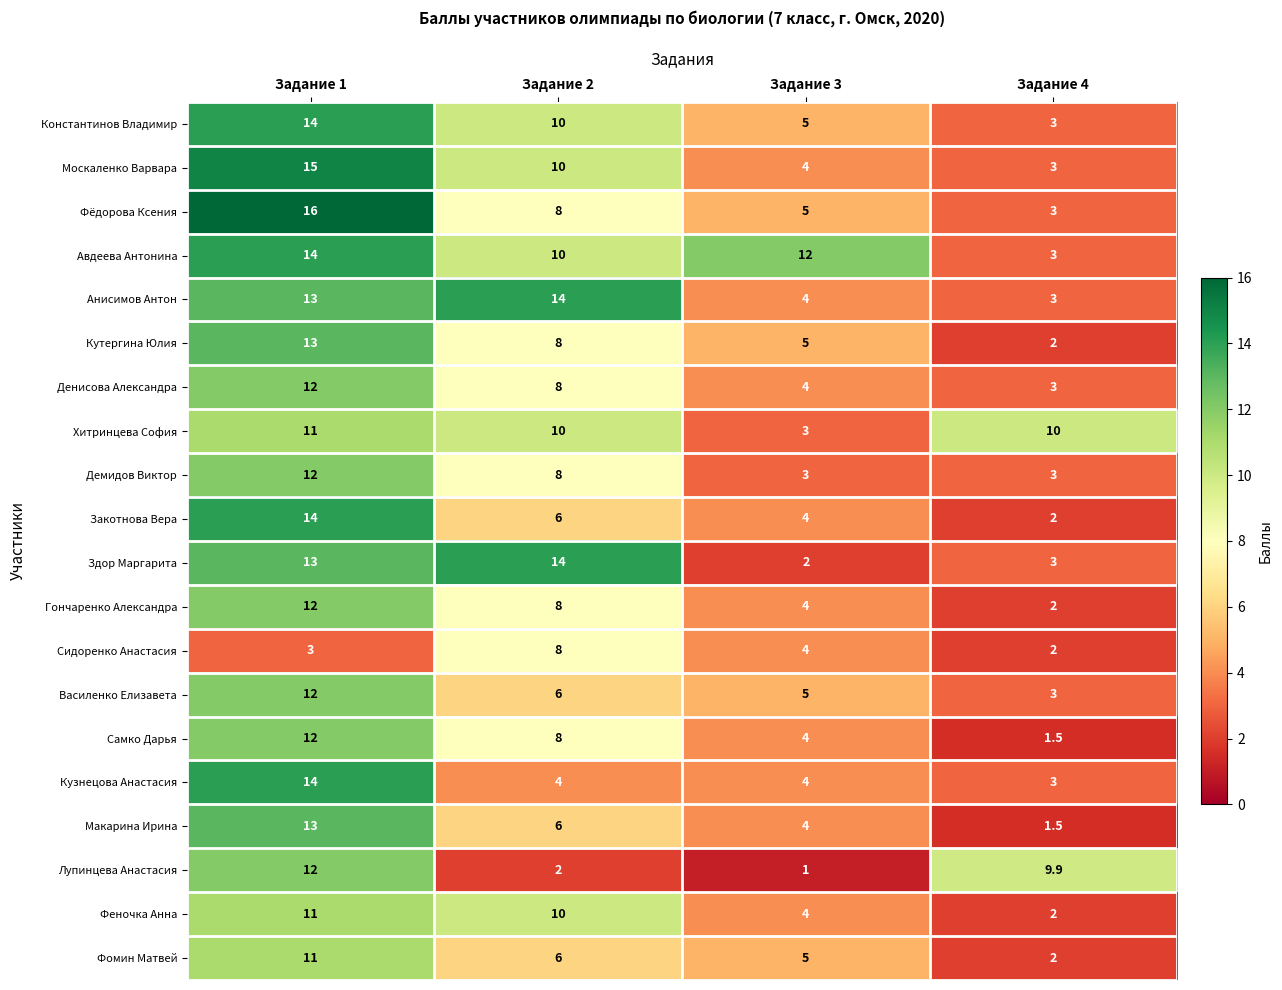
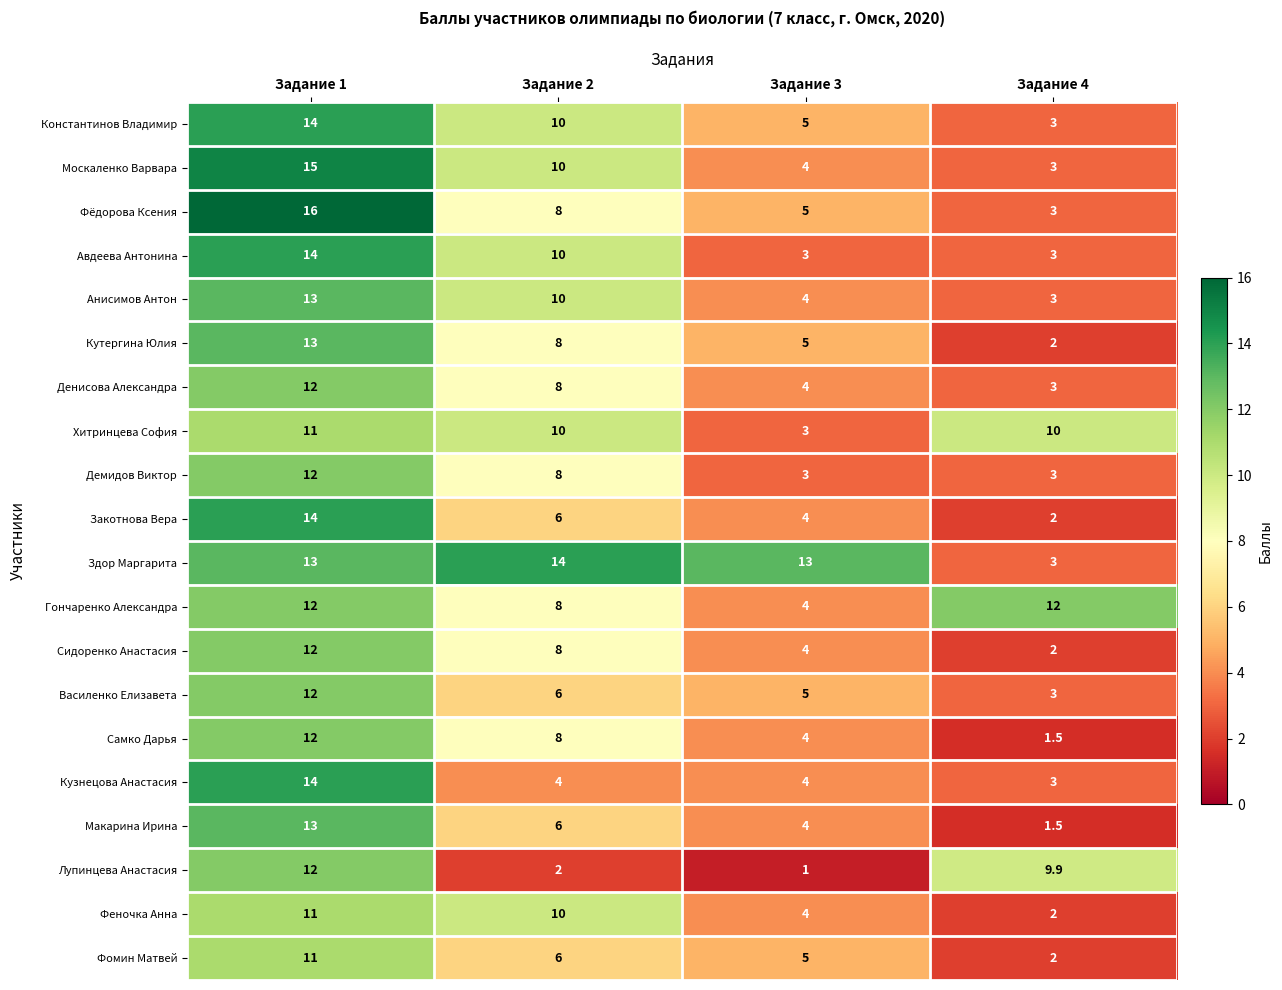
  {
    "Константинов Владимир": {
      "Задание 1": 14,
      "Задание 2": 10,
      "Задание 3": 5,
      "Задание 4": 3
    },
    "Москаленко Варвара": {
      "Задание 1": 15,
      "Задание 2": 10,
      "Задание 3": 4,
      "Задание 4": 3
    },
    "Фёдорова Ксения": {
      "Задание 1": 16,
      "Задание 2": 8,
      "Задание 3": 5,
      "Задание 4": 3
    },
    "Авдеева Антонина": {
      "Задание 1": 14,
      "Задание 2": 10,
-     "Задание 3": 12,
+     "Задание 3": 3,
      "Задание 4": 3
    },
    "Анисимов Антон": {
      "Задание 1": 13,
-     "Задание 2": 14,
+     "Задание 2": 10,
      "Задание 3": 4,
      "Задание 4": 3
    },
    "Кутергина Юлия": {
      "Задание 1": 13,
      "Задание 2": 8,
      "Задание 3": 5,
      "Задание 4": 2
    },
    "Денисова Александра": {
      "Задание 1": 12,
      "Задание 2": 8,
      "Задание 3": 4,
      "Задание 4": 3
    },
    "Хитринцева София": {
      "Задание 1": 11,
      "Задание 2": 10,
      "Задание 3": 3,
      "Задание 4": 10
    },
    "Демидов Виктор": {
      "Задание 1": 12,
      "Задание 2": 8,
      "Задание 3": 3,
      "Задание 4": 3
    },
    "Закотнова Вера": {
      "Задание 1": 14,
      "Задание 2": 6,
      "Задание 3": 4,
      "Задание 4": 2
    },
    "Здор Маргарита": {
      "Задание 1": 13,
      "Задание 2": 14,
-     "Задание 3": 2,
+     "Задание 3": 13,
      "Задание 4": 3
    },
    "Гончаренко Александра": {
      "Задание 1": 12,
      "Задание 2": 8,
      "Задание 3": 4,
-     "Задание 4": 2
+     "Задание 4": 12
    },
    "Сидоренко Анастасия": {
-     "Задание 1": 3,
+     "Задание 1": 12,
      "Задание 2": 8,
      "Задание 3": 4,
      "Задание 4": 2
    },
    "Василенко Елизавета": {
      "Задание 1": 12,
      "Задание 2": 6,
      "Задание 3": 5,
      "Задание 4": 3
    },
    "Самко Дарья": {
      "Задание 1": 12,
      "Задание 2": 8,
      "Задание 3": 4,
      "Задание 4": 1.5
    },
    "Кузнецова Анастасия": {
      "Задание 1": 14,
      "Задание 2": 4,
      "Задание 3": 4,
      "Задание 4": 3
    },
    "Макарина Ирина": {
      "Задание 1": 13,
      "Задание 2": 6,
      "Задание 3": 4,
      "Задание 4": 1.5
    },
    "Лупинцева Анастасия": {
      "Задание 1": 12,
      "Задание 2": 2,
      "Задание 3": 1,
      "Задание 4": 9.9
    },
    "Феночка Анна": {
      "Задание 1": 11,
      "Задание 2": 10,
      "Задание 3": 4,
      "Задание 4": 2
    },
    "Фомин Матвей": {
      "Задание 1": 11,
      "Задание 2": 6,
      "Задание 3": 5,
      "Задание 4": 2
    }
  }
